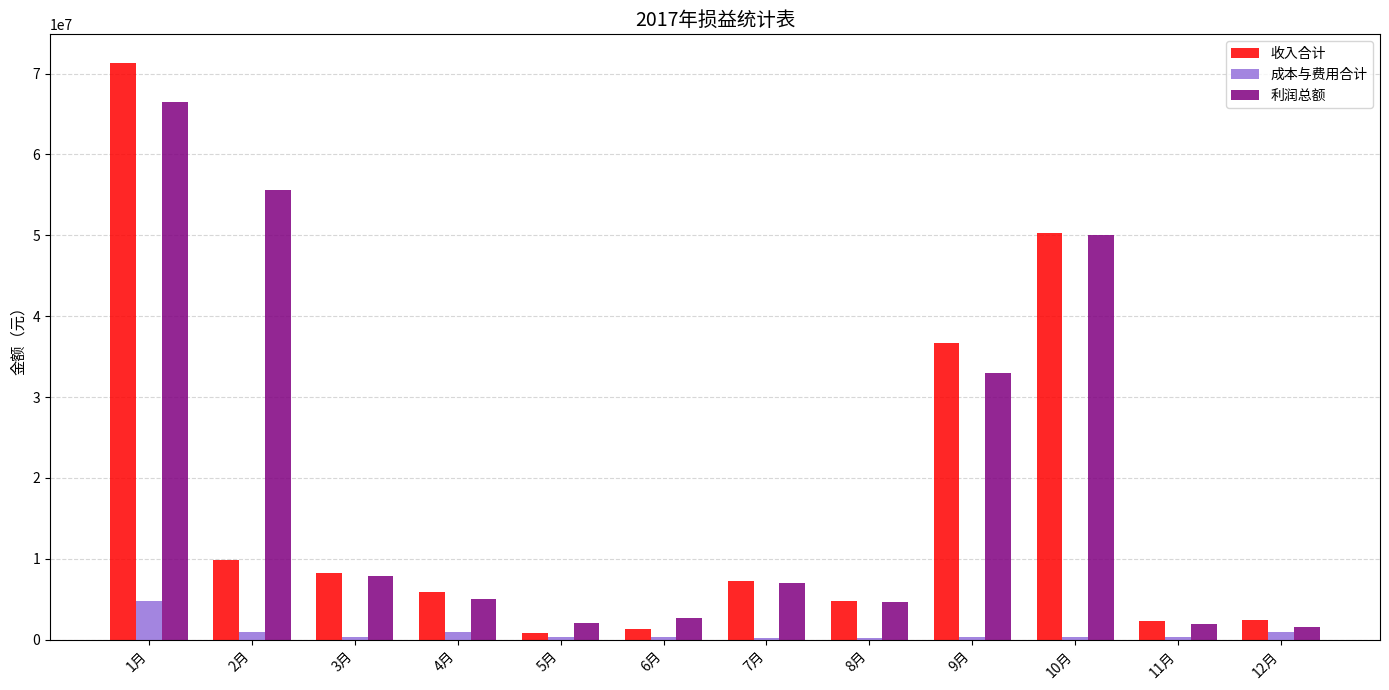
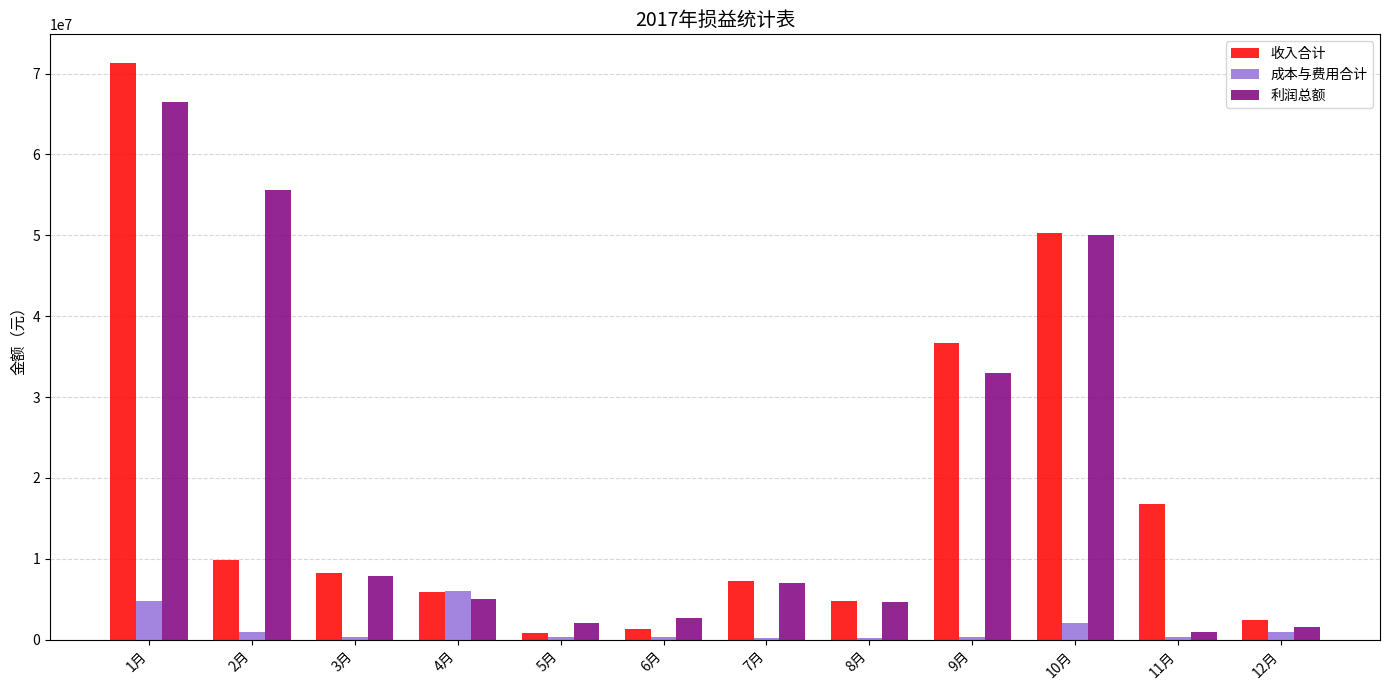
  {
    "收入合计": {
      "1月": 71000000,
      "2月": 10000000,
      "3月": 8000000,
      "4月": 6000000,
      "5月": 1000000,
      "6月": 1000000,
      "7月": 7000000,
      "8月": 5000000,
      "9月": 37000000,
      "10月": 50000000,
-     "11月": 2000000,
+     "11月": 17000000,
      "12月": 2000000
    },
    "成本与费用合计": {
      "1月": 5000000,
      "2月": 1000000,
-     "4月": 1000000,
+     "4月": 6000000,
      "5月": 0,
      "9月": 0,
-     "10月": 0,
+     "10月": 2000000,
      "12月": 1000000
    },
    "利润总额": {
      "1月": 67000000,
      "2月": 56000000,
      "3月": 8000000,
      "4月": 5000000,
      "5月": 2000000,
      "6月": 3000000,
      "7月": 7000000,
      "8月": 5000000,
      "9月": 33000000,
      "10月": 50000000,
-     "11月": 2000000,
+     "11月": 1000000,
      "12月": 2000000
    }
  }
